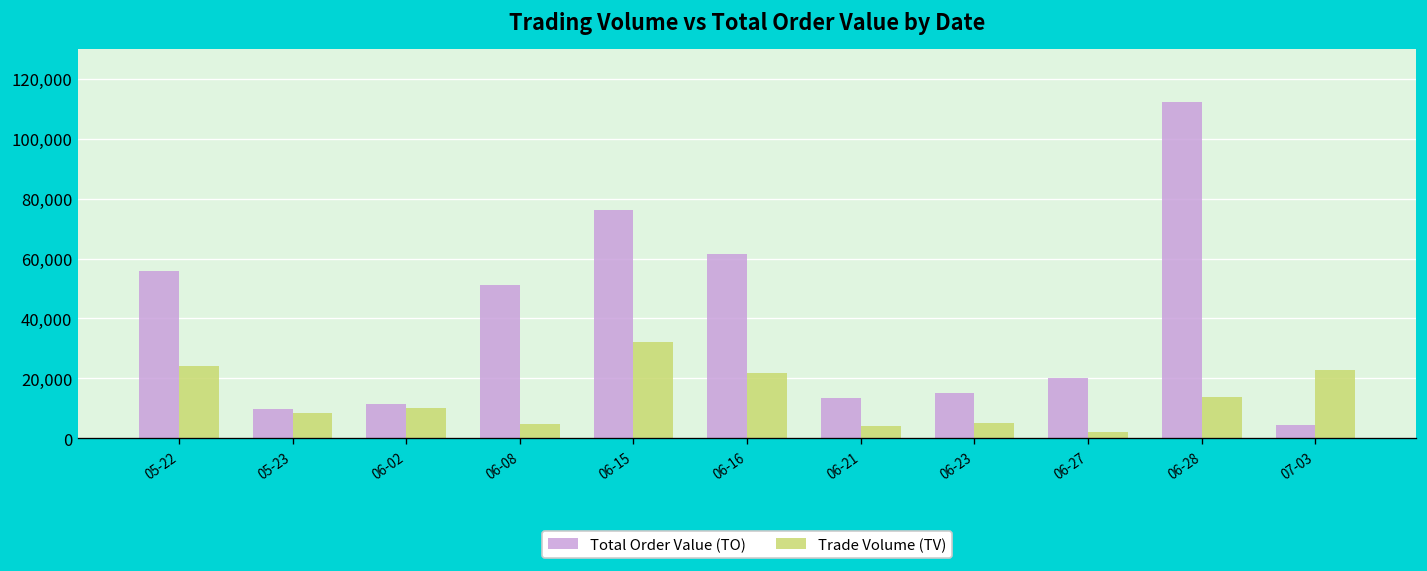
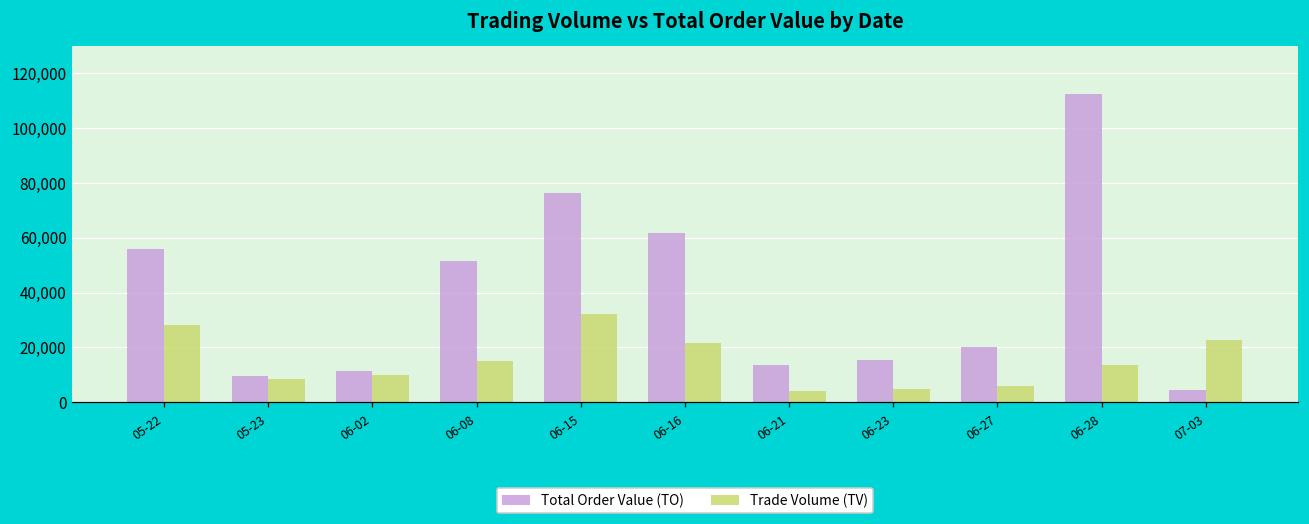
  {
    "Total Order Value (TO)": {
      "05-22": "56,000",
      "05-23": "10,000",
      "06-02": "11,000",
      "06-08": "51,000",
      "06-15": "76,000",
      "06-16": "62,000",
      "06-21": "14,000",
      "06-23": "15,000",
      "06-27": "20,000",
      "06-28": "112,000",
      "07-03": "5,000"
    },
    "Trade Volume (TV)": {
-     "05-22": "24,000",
+     "05-22": "28,000",
      "05-23": "9,000",
      "06-02": "10,000",
-     "06-08": "5,000",
+     "06-08": "15,000",
      "06-15": "32,000",
      "06-16": "22,000",
      "06-21": "4,000",
      "06-23": "5,000",
-     "06-27": "2,000",
+     "06-27": "6,000",
      "06-28": "14,000",
      "07-03": "23,000"
    }
  }
